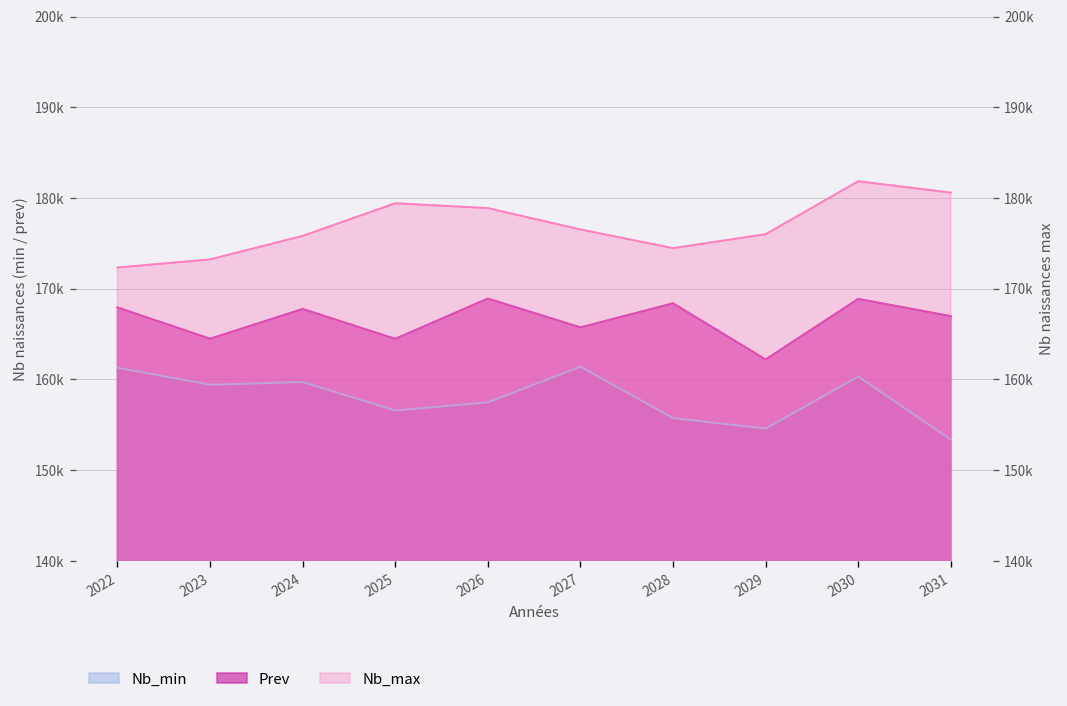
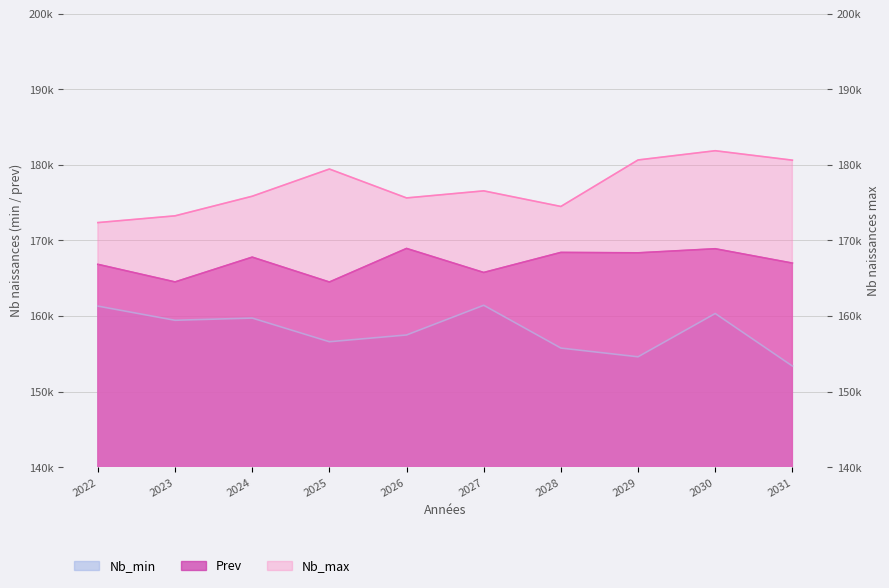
  {
    "Nb_min": {
      "2022": 161000,
      "2023": 159000,
      "2024": 160000,
      "2025": 157000,
      "2026": 157000,
      "2027": 161000,
      "2028": 156000,
      "2029": 155000,
      "2030": 160000,
      "2031": 153000
    },
    "Prev": {
-     "2022": 168000,
+     "2022": 167000,
      "2023": 164000,
      "2024": 168000,
      "2025": 164000,
      "2026": 169000,
      "2027": 166000,
      "2028": 168000,
-     "2029": 162000,
+     "2029": 168000,
      "2030": 169000,
      "2031": 167000
    },
    "Nb_max": {
      "2022": 172000,
      "2023": 173000,
      "2024": 176000,
      "2025": 179000,
-     "2026": 179000,
+     "2026": 176000,
      "2027": 177000,
      "2028": 174000,
-     "2029": 176000,
+     "2029": 181000,
      "2030": 182000,
      "2031": 181000
    }
  }
